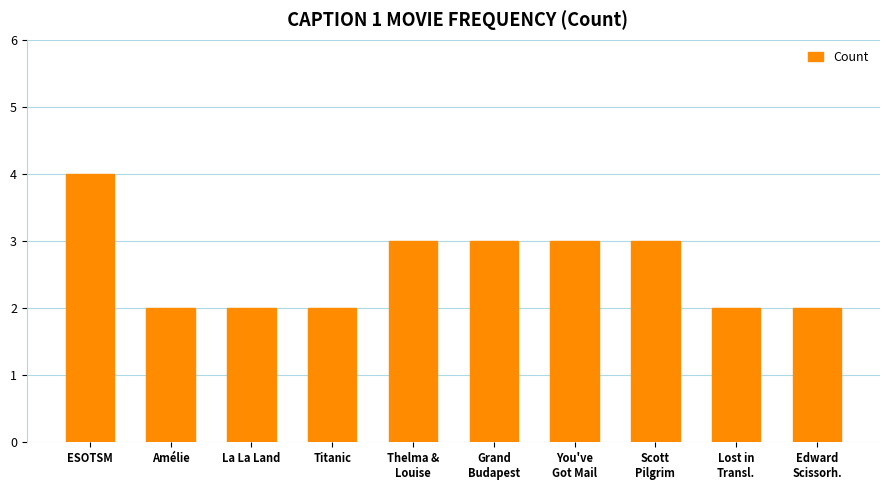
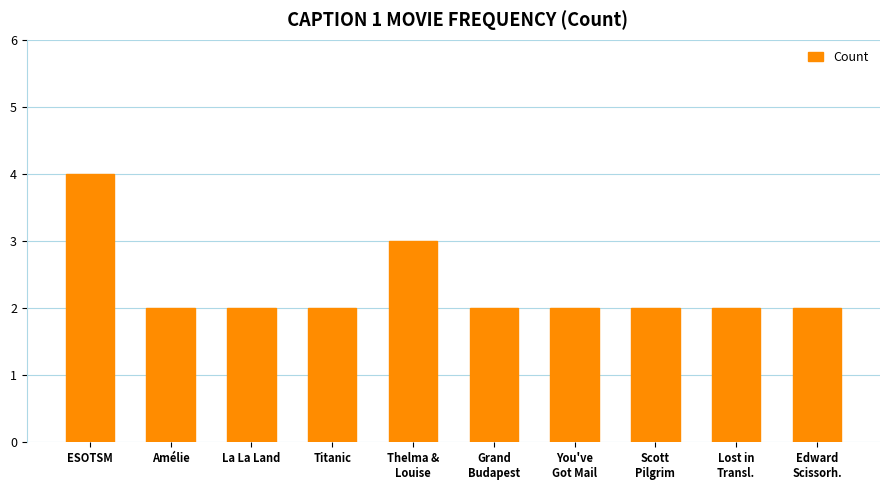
  {
    "ESOTSM": 4,
    "Amélie": 2,
    "La La Land": 2,
    "Titanic": 2,
    "Thelma & Louise": 3,
-   "Grand Budapest": 3,
-   "You've Got Mail": 3,
-   "Scott Pilgrim": 3,
+   "Grand Budapest": 2,
+   "You've Got Mail": 2,
+   "Scott Pilgrim": 2,
    "Lost in Transl.": 2,
    "Edward Scissorh.": 2
  }
